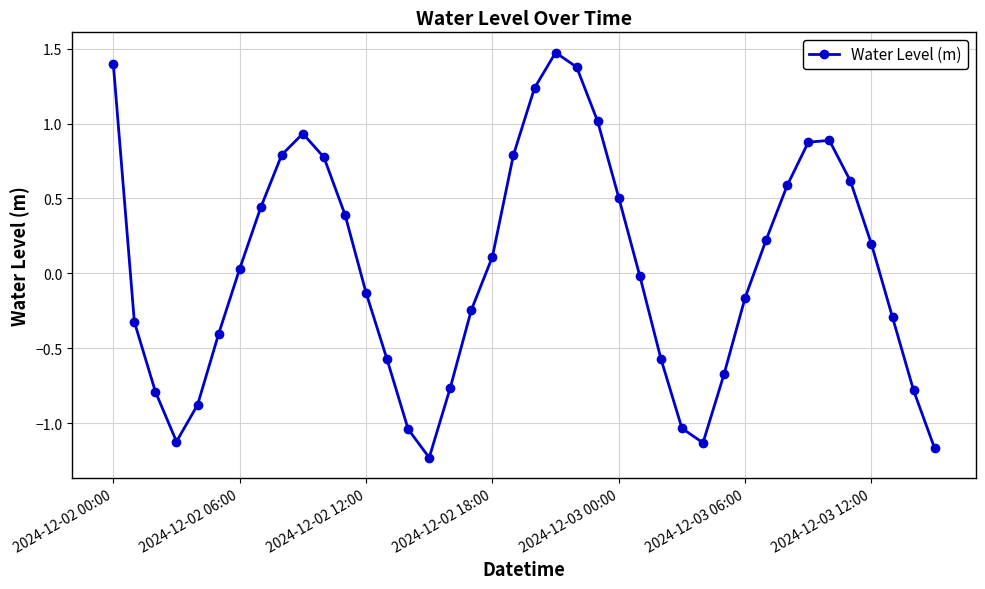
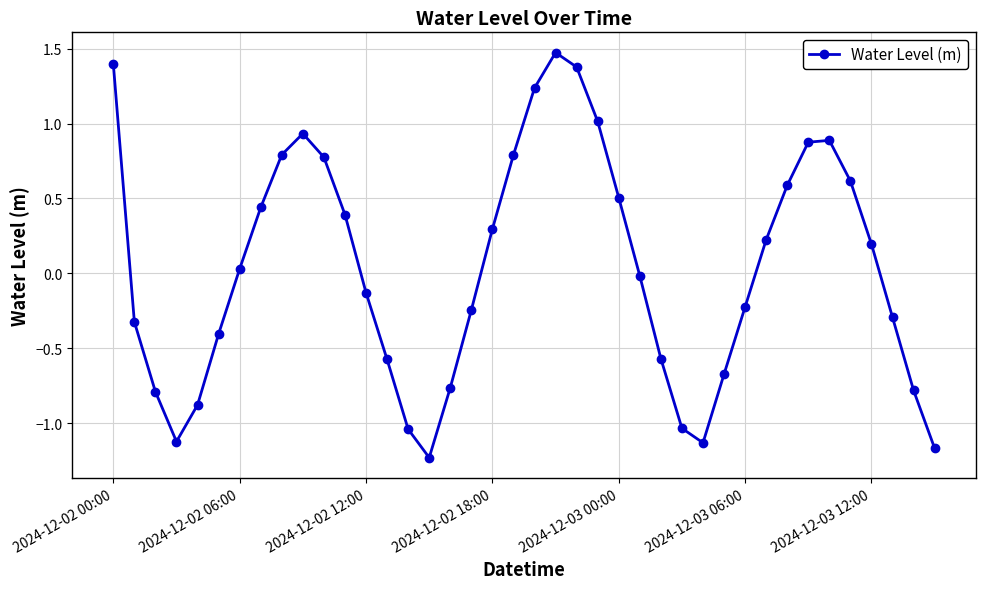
  {
    "2024-12-02 00:00": 1.40,
    "2024-12-02 06:00": 0.03,
    "2024-12-02 12:00": -0.13,
-   "2024-12-02 18:00": 0.11,
+   "2024-12-02 18:00": 0.29,
    "2024-12-03 00:00": 0.50,
-   "2024-12-03 06:00": -0.16,
+   "2024-12-03 06:00": -0.22,
    "2024-12-03 12:00": 0.19
  }
